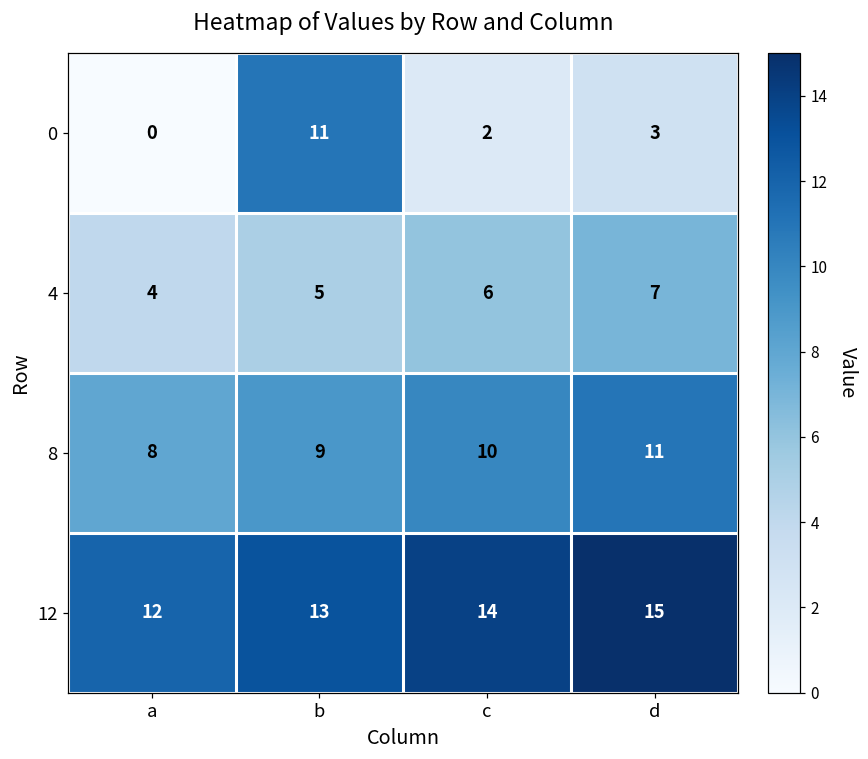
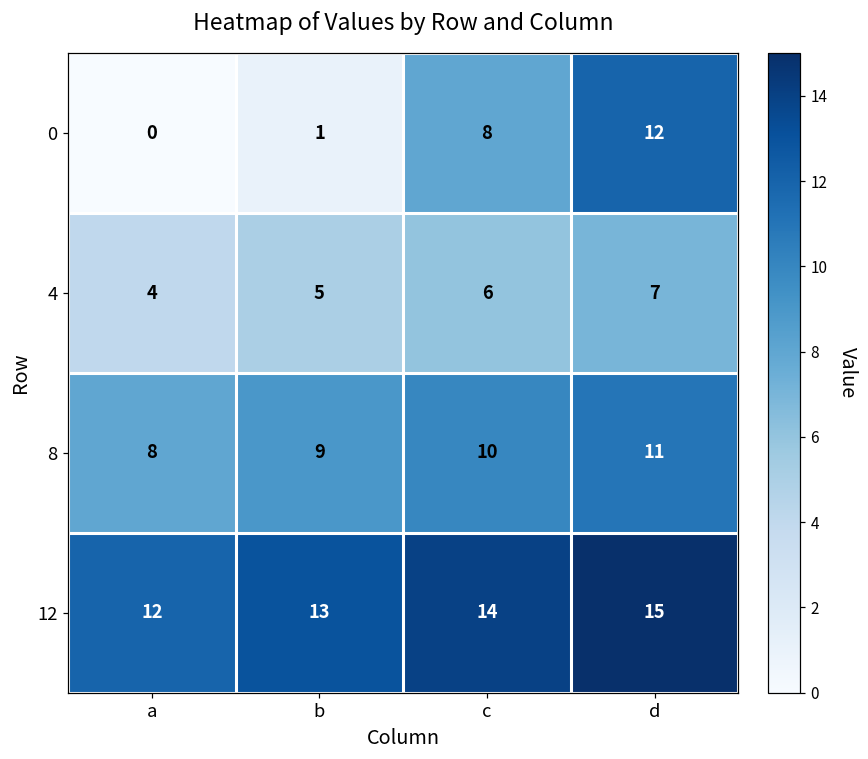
  {
    "0": {
      "a": 0,
-     "b": 11,
-     "c": 2,
-     "d": 3
+     "b": 1,
+     "c": 8,
+     "d": 12
    },
    "4": {
      "a": 4,
      "b": 5,
      "c": 6,
      "d": 7
    },
    "8": {
      "a": 8,
      "b": 9,
      "c": 10,
      "d": 11
    },
    "12": {
      "a": 12,
      "b": 13,
      "c": 14,
      "d": 15
    }
  }
